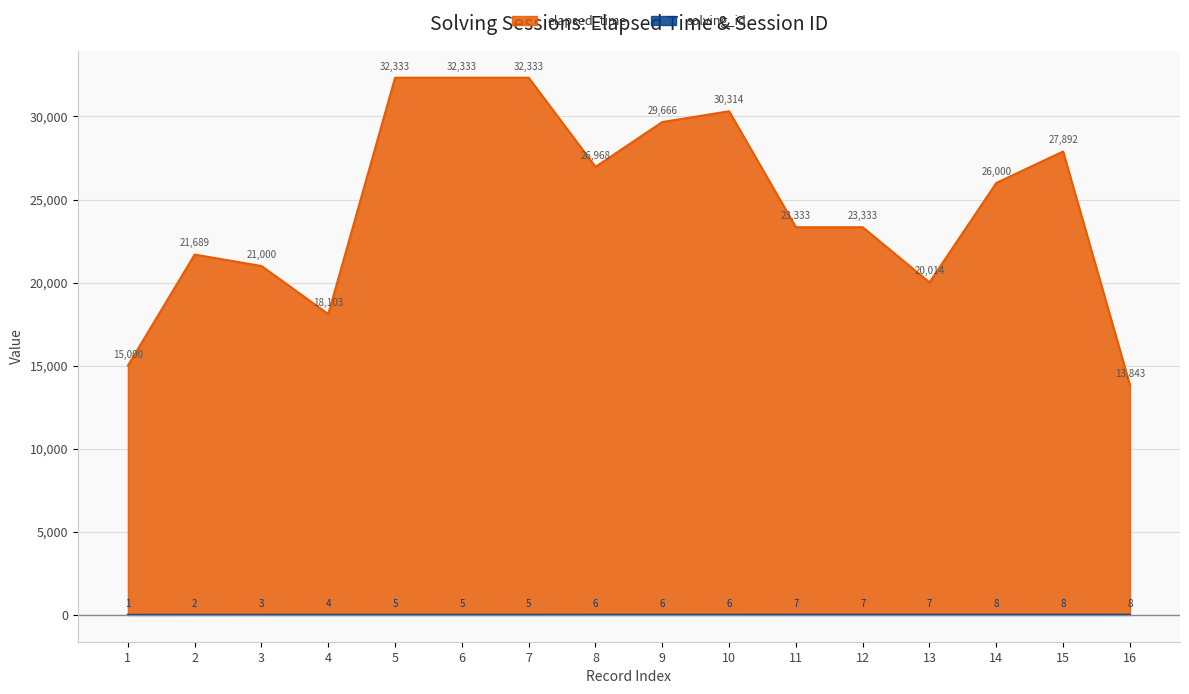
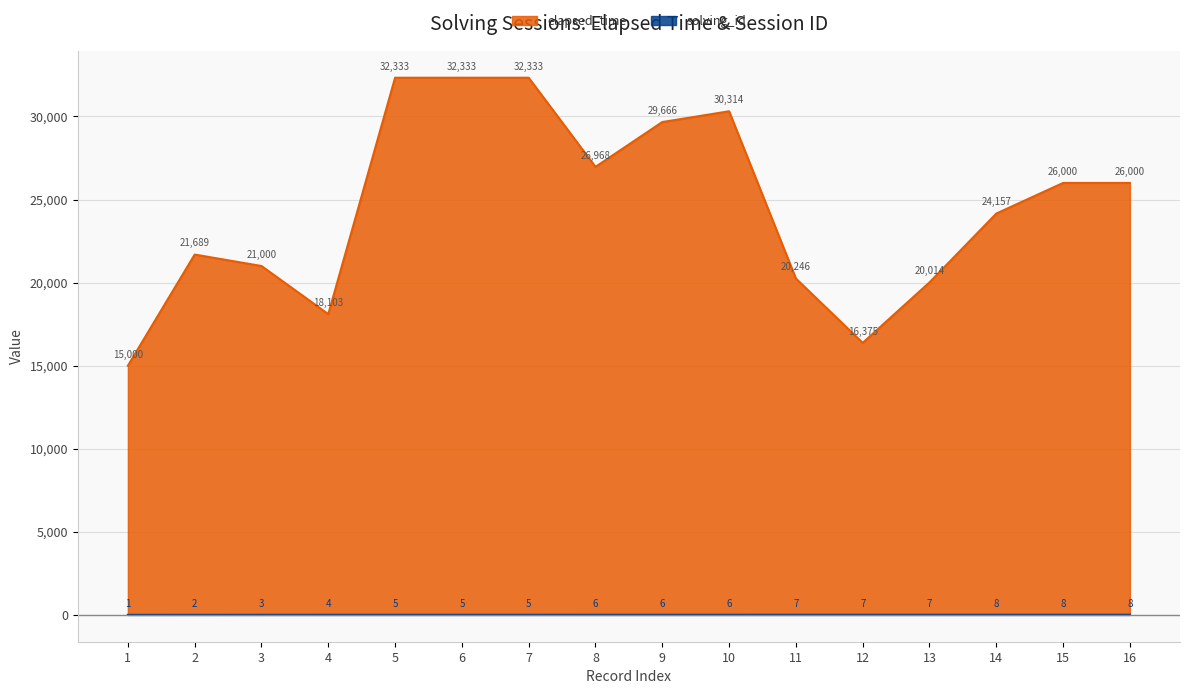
  {
    "elapsed_time": {
      "1": "15,000",
      "2": "21,689",
      "3": "21,000",
      "4": "18,103",
      "5": "32,333",
      "6": "32,333",
      "7": "32,333",
      "8": "26,968",
      "9": "29,666",
      "10": "30,314",
-     "11": "23,333",
-     "12": "23,333",
+     "11": "20,246",
+     "12": "16,375",
      "13": "20,014",
-     "14": "26,000",
-     "15": "27,892",
-     "16": "13,843"
+     "14": "24,157",
+     "15": "26,000",
+     "16": "26,000"
    },
    "solving_id": {
      "1": "1",
      "2": "2",
      "3": "3",
      "4": "4",
      "5": "5",
      "6": "5",
      "7": "5",
      "8": "6",
      "9": "6",
      "10": "6",
      "11": "7",
      "12": "7",
      "13": "7",
      "14": "8",
      "15": "8",
      "16": "8"
    }
  }
